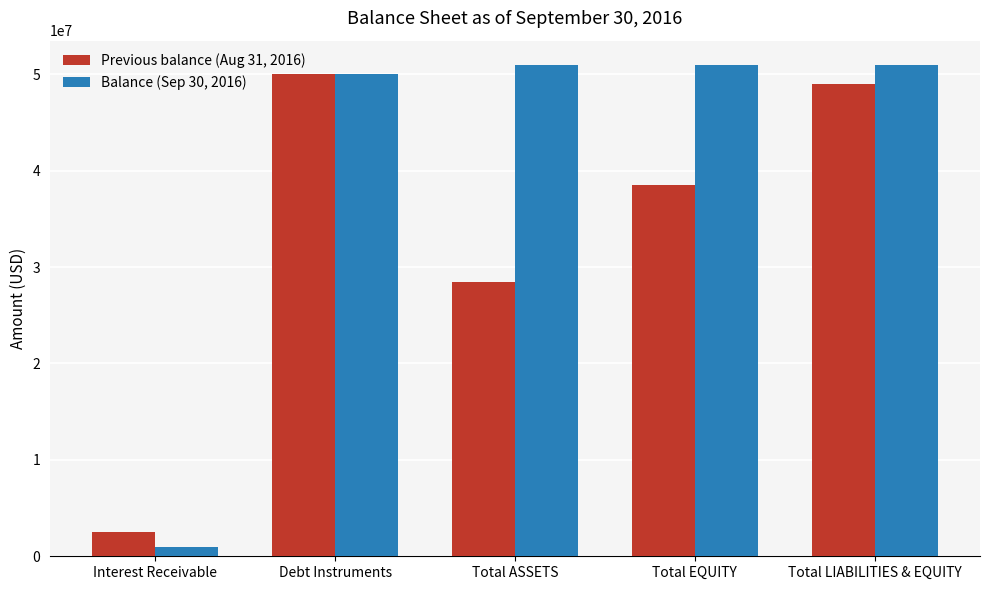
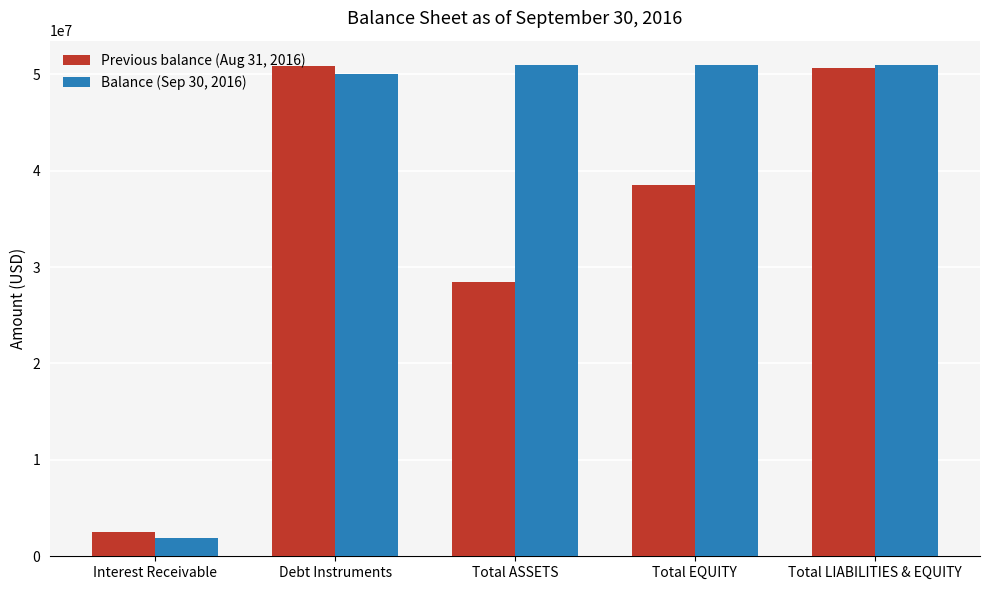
  {
    "Previous balance (Aug 31, 2016)": {
      "Interest Receivable": 2000000,
-     "Debt Instruments": 50000000,
+     "Debt Instruments": 51000000,
      "Total ASSETS": 28000000,
      "Total EQUITY": 39000000,
-     "Total LIABILITIES & EQUITY": 49000000
+     "Total LIABILITIES & EQUITY": 51000000
    },
    "Balance (Sep 30, 2016)": {
-     "Interest Receivable": 1000000,
+     "Interest Receivable": 2000000,
      "Debt Instruments": 50000000,
      "Total ASSETS": 51000000,
      "Total EQUITY": 51000000,
      "Total LIABILITIES & EQUITY": 51000000
    }
  }
